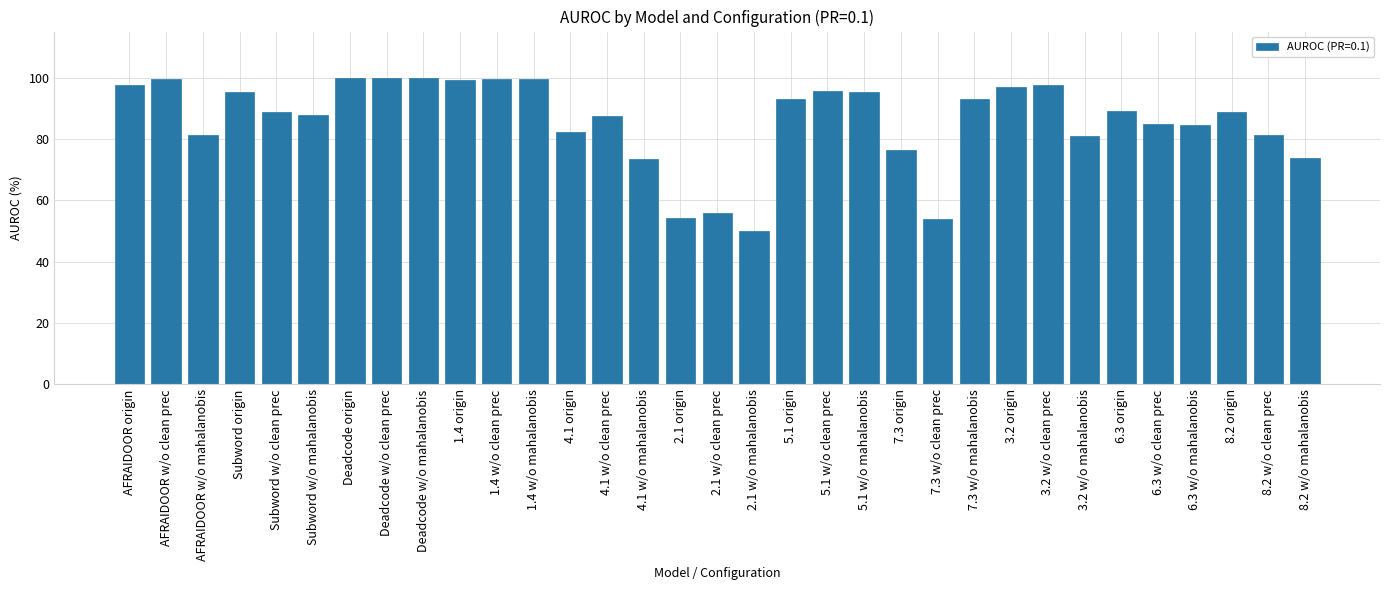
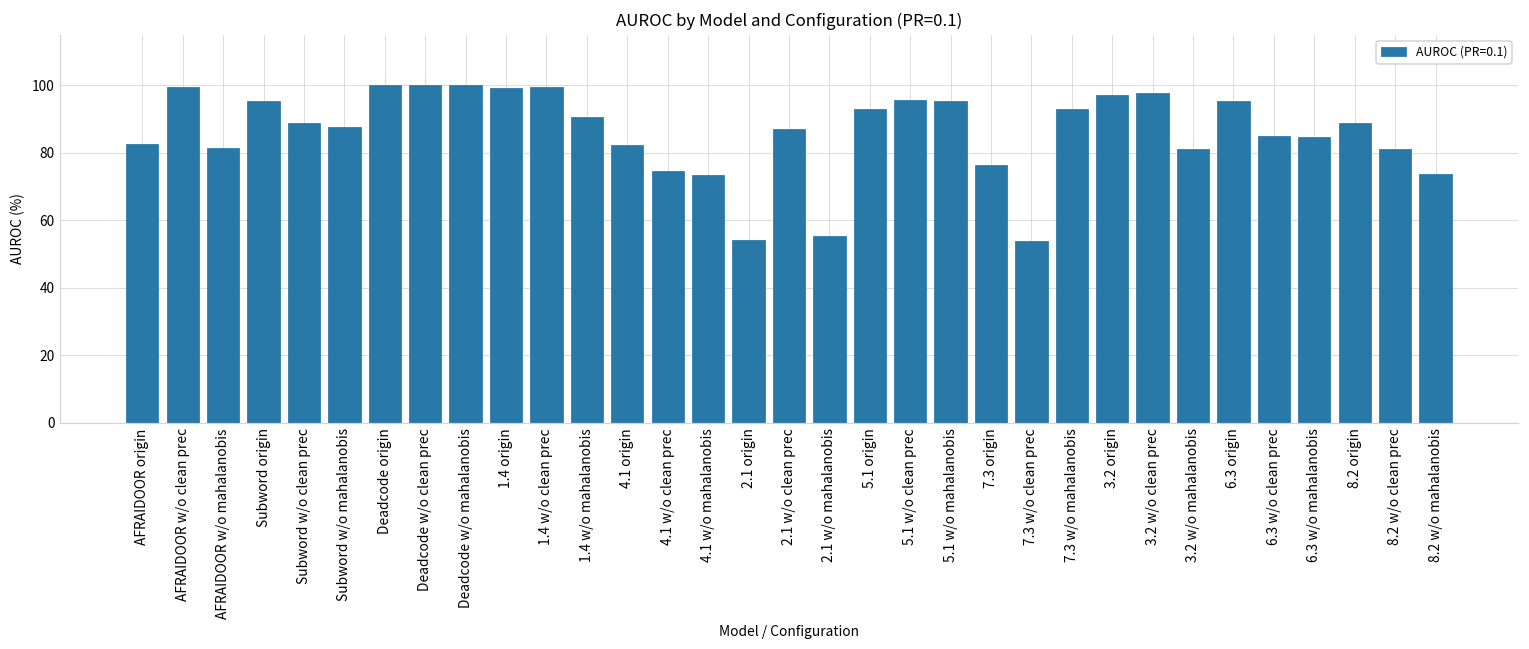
  {
-   "AFRAIDOOR origin": 98,
+   "AFRAIDOOR origin": 83,
    "AFRAIDOOR w/o clean prec": 99,
    "AFRAIDOOR w/o mahalanobis": 81,
    "Subword origin": 95,
    "Subword w/o clean prec": 89,
    "Subword w/o mahalanobis": 88,
    "Deadcode origin": 100,
    "Deadcode w/o clean prec": 100,
    "Deadcode w/o mahalanobis": 100,
    "1.4 origin": 99,
    "1.4 w/o clean prec": 99,
-   "1.4 w/o mahalanobis": 100,
+   "1.4 w/o mahalanobis": 90,
    "4.1 origin": 82,
-   "4.1 w/o clean prec": 87,
+   "4.1 w/o clean prec": 75,
    "4.1 w/o mahalanobis": 73,
    "2.1 origin": 54,
-   "2.1 w/o clean prec": 56,
-   "2.1 w/o mahalanobis": 50,
+   "2.1 w/o clean prec": 87,
+   "2.1 w/o mahalanobis": 55,
    "5.1 origin": 93,
    "5.1 w/o clean prec": 96,
    "5.1 w/o mahalanobis": 95,
    "7.3 origin": 76,
    "7.3 w/o clean prec": 54,
    "7.3 w/o mahalanobis": 93,
    "3.2 origin": 97,
    "3.2 w/o clean prec": 98,
    "3.2 w/o mahalanobis": 81,
-   "6.3 origin": 89,
+   "6.3 origin": 95,
    "6.3 w/o clean prec": 85,
    "6.3 w/o mahalanobis": 85,
    "8.2 origin": 89,
    "8.2 w/o clean prec": 81,
    "8.2 w/o mahalanobis": 74
  }
